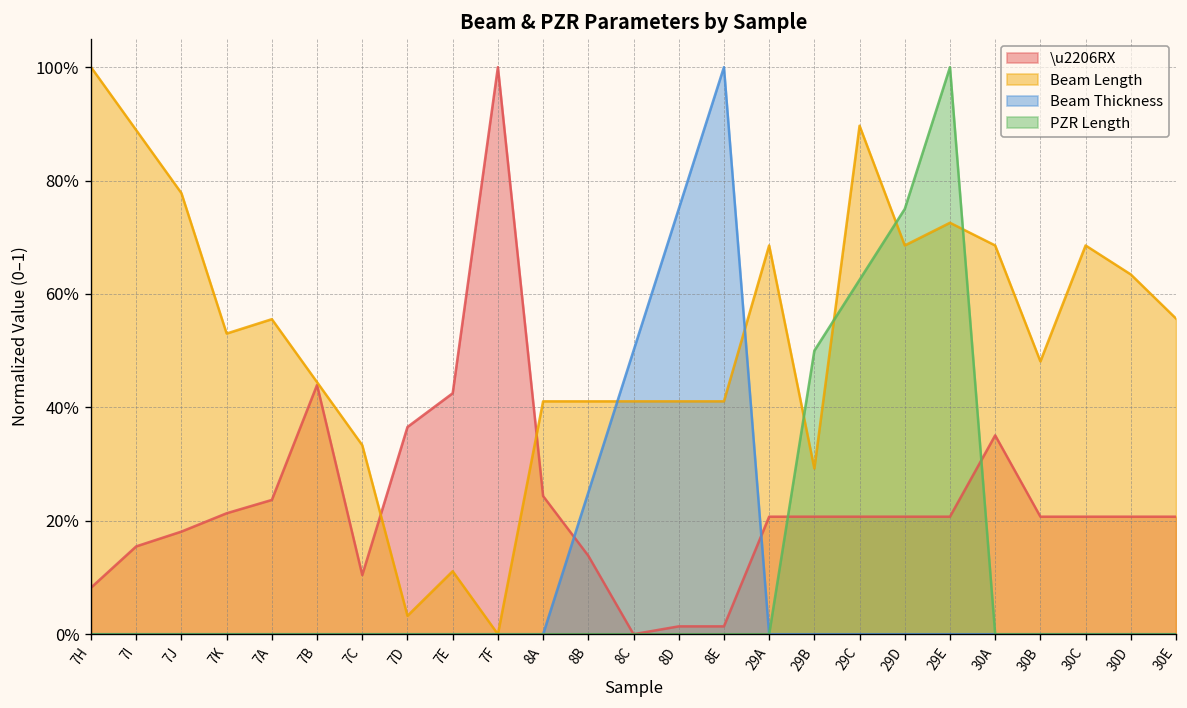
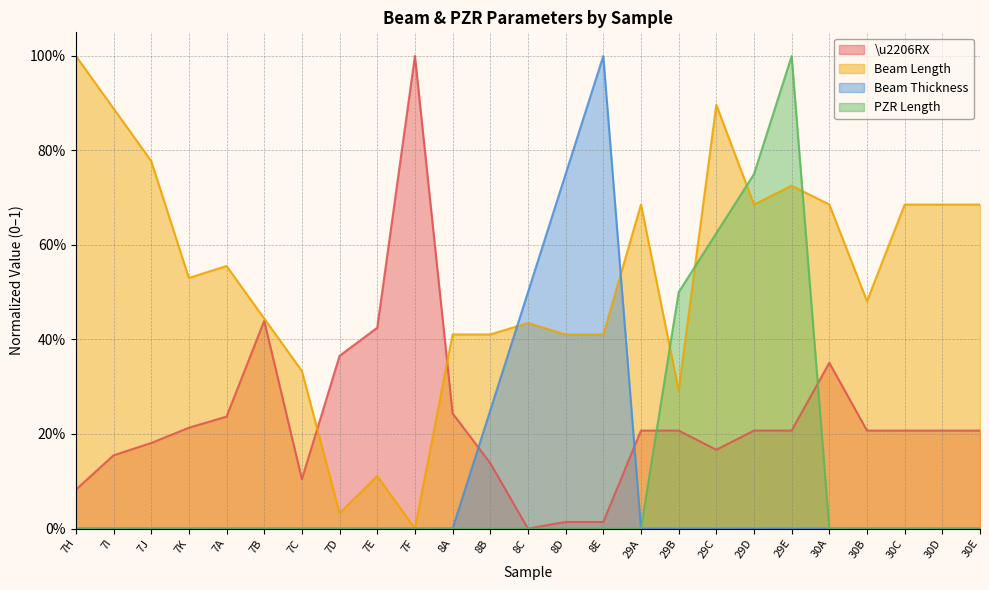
  {
    "\\u2206RX": {
      "7H": "8%",
      "7I": "15%",
      "7J": "18%",
      "7K": "21%",
      "7A": "24%",
      "7C": "10%",
      "7D": "37%",
      "7E": "42%",
      "7F": "100%",
      "8A": "24%",
      "8B": "14%",
      "8D": "1%",
      "8E": "1%",
      "29A": "21%",
      "29B": "21%",
-     "29C": "21%",
+     "29C": "17%",
      "29D": "21%",
      "29E": "21%",
      "30A": "35%",
      "30B": "21%",
      "30C": "21%",
      "30D": "21%",
      "30E": "21%"
    },
    "Beam Length": {
      "7H": "100%",
      "7I": "89%",
      "7J": "78%",
      "7K": "53%",
      "7A": "56%",
      "7C": "33%",
      "7D": "3%",
      "7E": "11%",
      "8A": "41%",
      "8B": "41%",
-     "8C": "41%",
+     "8C": "43%",
      "8D": "41%",
      "8E": "41%",
      "29A": "69%",
      "29B": "29%",
      "29C": "90%",
      "29D": "69%",
      "29E": "73%",
      "30A": "69%",
      "30B": "48%",
      "30C": "69%",
-     "30D": "63%",
-     "30E": "56%"
+     "30D": "69%",
+     "30E": "69%"
    },
    "Beam Thickness": {
      "8B": "25%",
      "8C": "50%",
      "8D": "75%",
      "8E": "100%",
      "29B": "0%",
      "29C": "0%",
      "29D": "0%",
      "29E": "0%"
    },
    "PZR Length": {
      "8B": "0%",
      "8D": "0%",
      "8E": "0%",
      "29B": "50%",
      "29C": "63%",
      "29D": "75%",
      "29E": "100%"
    }
  }
